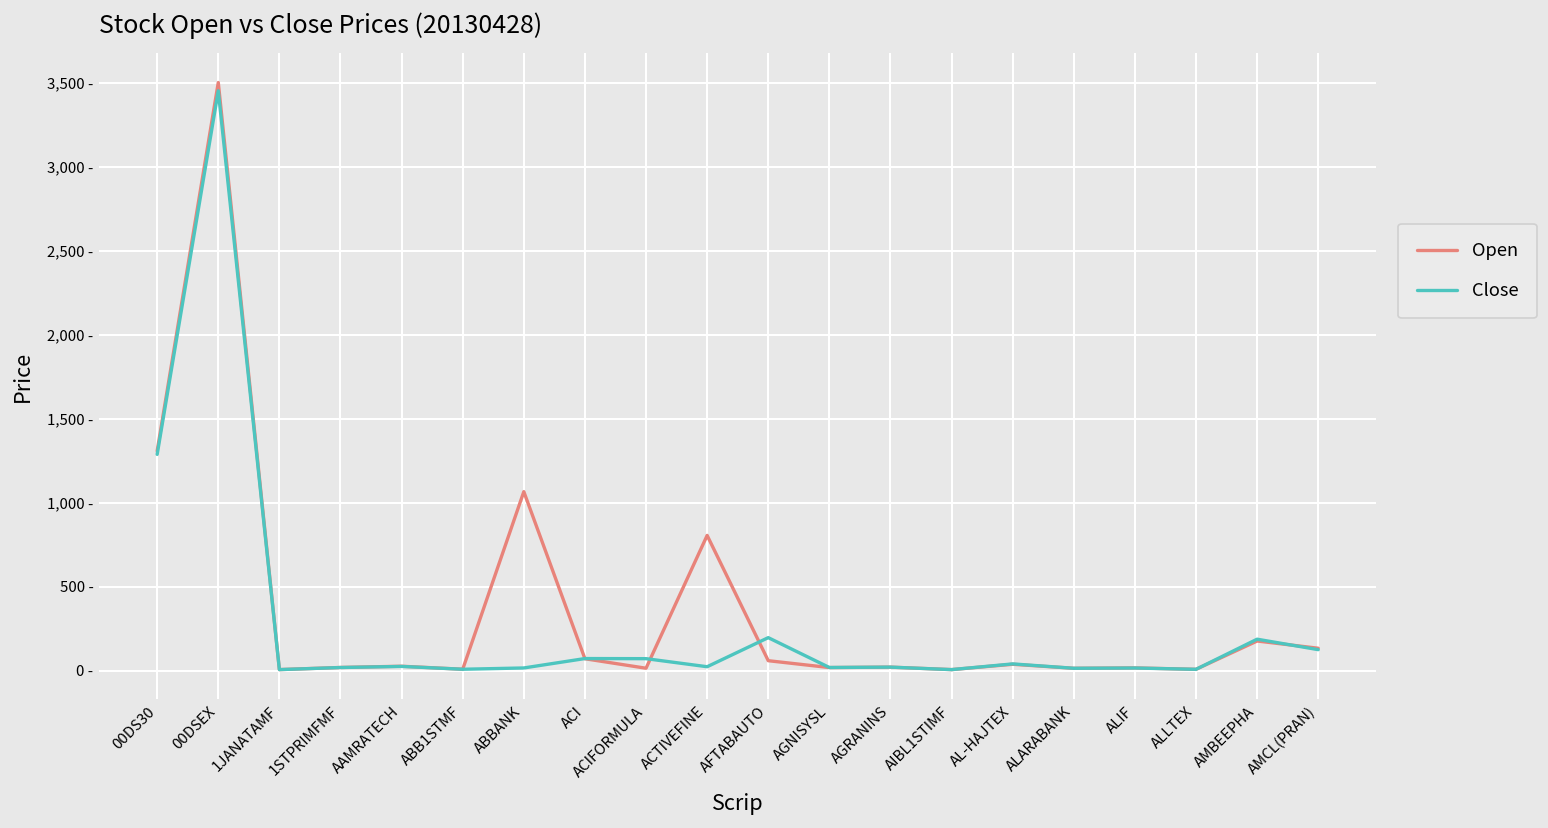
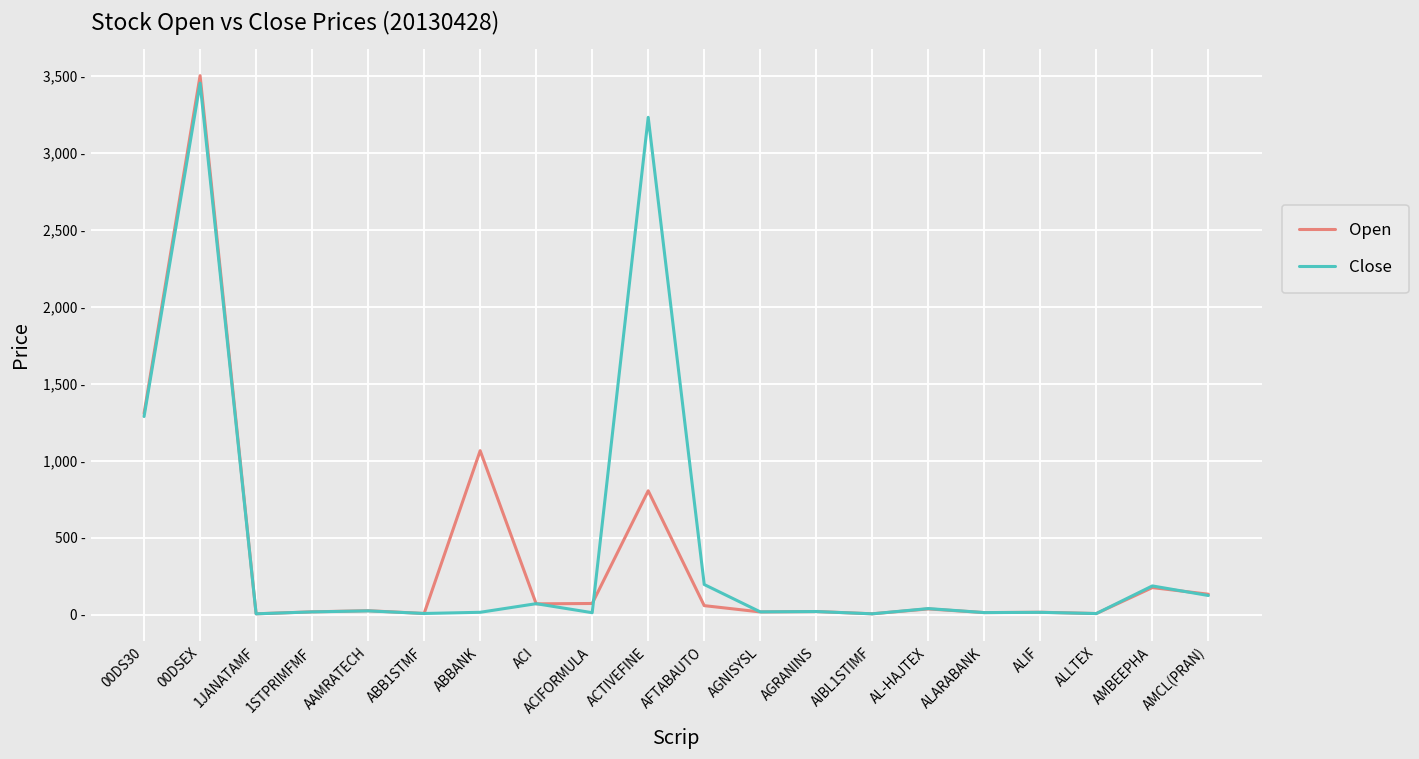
  {
    "Open": {
      "00DS30": "1,310 -",
      "00DSEX": "3,500 -",
      "ABBANK": "1,070 -",
-     "ACIFORMULA": "10 -",
+     "ACIFORMULA": "70 -",
      "ACTIVEFINE": "810 -",
      "AFTABAUTO": "60 -"
    },
    "Close": {
      "00DS30": "1,290 -",
      "00DSEX": "3,450 -",
      "ABBANK": "20 -",
-     "ACIFORMULA": "70 -",
-     "ACTIVEFINE": "20 -",
+     "ACIFORMULA": "10 -",
+     "ACTIVEFINE": "3,230 -",
      "AFTABAUTO": "200 -"
    }
  }
